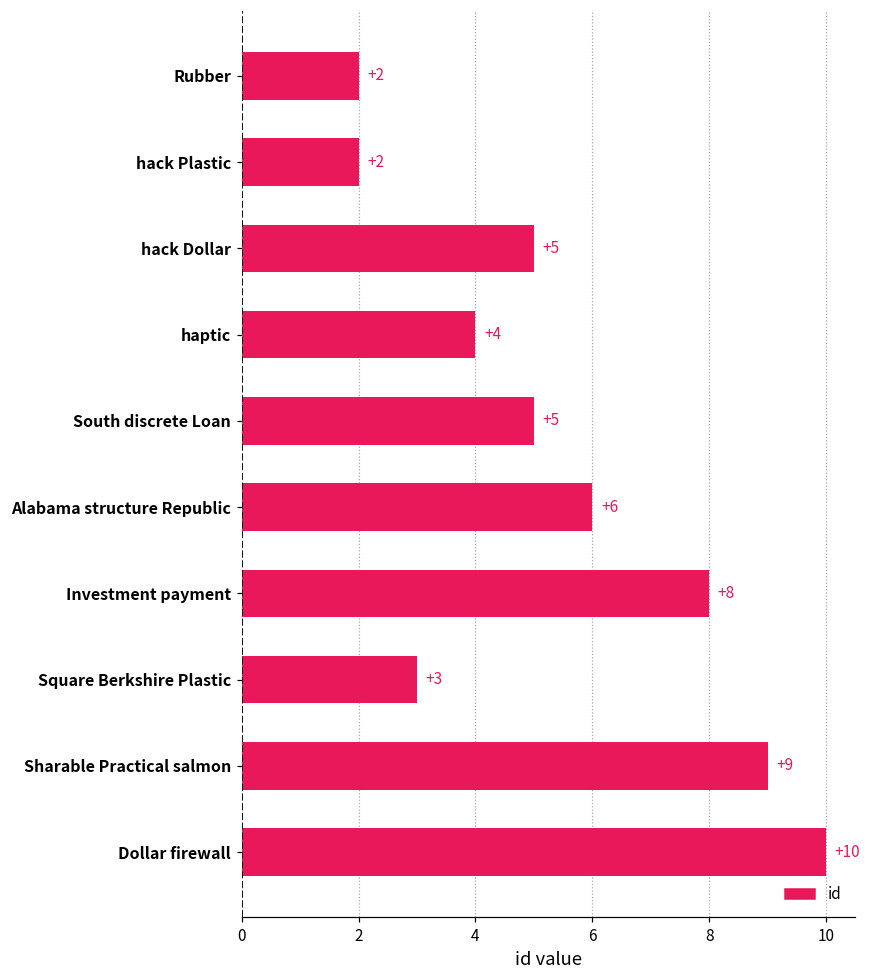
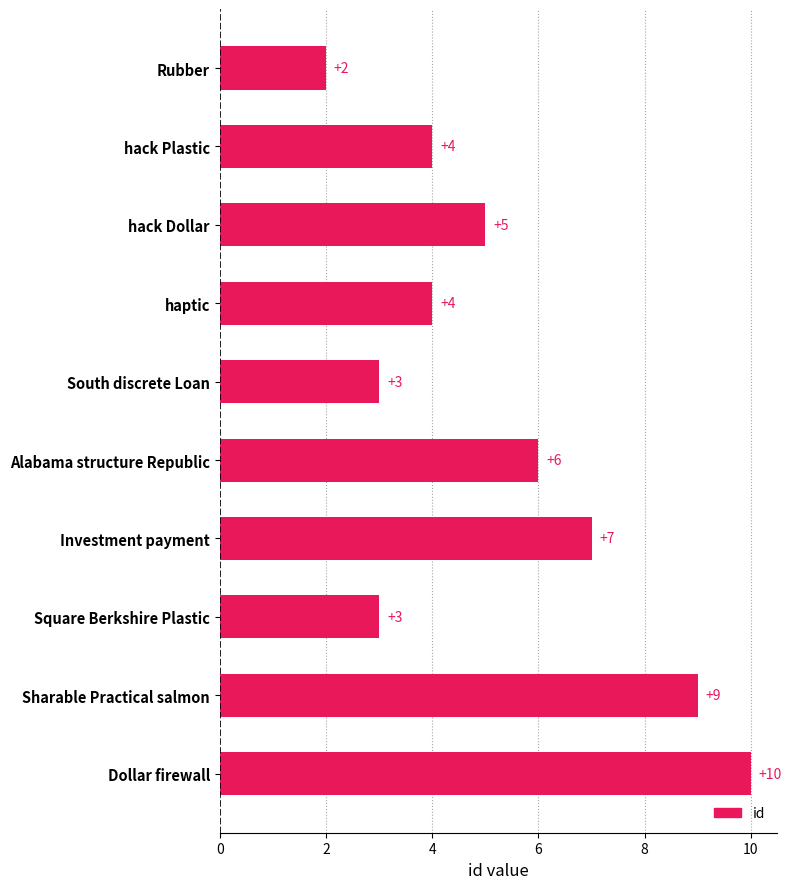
  {
    "Rubber": "+2",
-   "hack Plastic": "+2",
+   "hack Plastic": "+4",
    "hack Dollar": "+5",
    "haptic": "+4",
-   "South discrete Loan": "+5",
+   "South discrete Loan": "+3",
    "Alabama structure Republic": "+6",
-   "Investment payment": "+8",
+   "Investment payment": "+7",
    "Square Berkshire Plastic": "+3",
    "Sharable Practical salmon": "+9",
    "Dollar firewall": "+10"
  }
